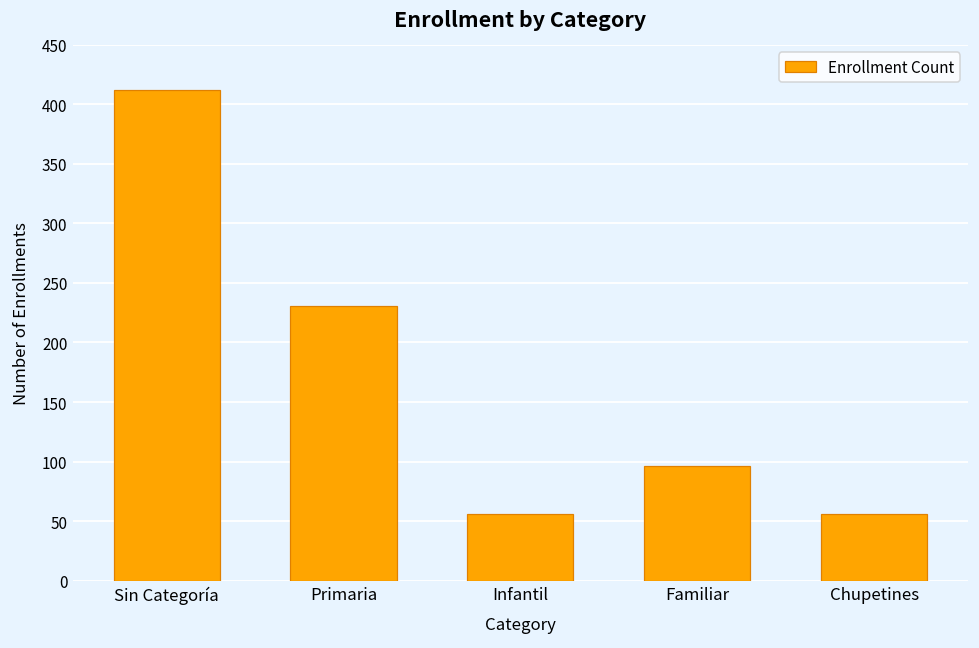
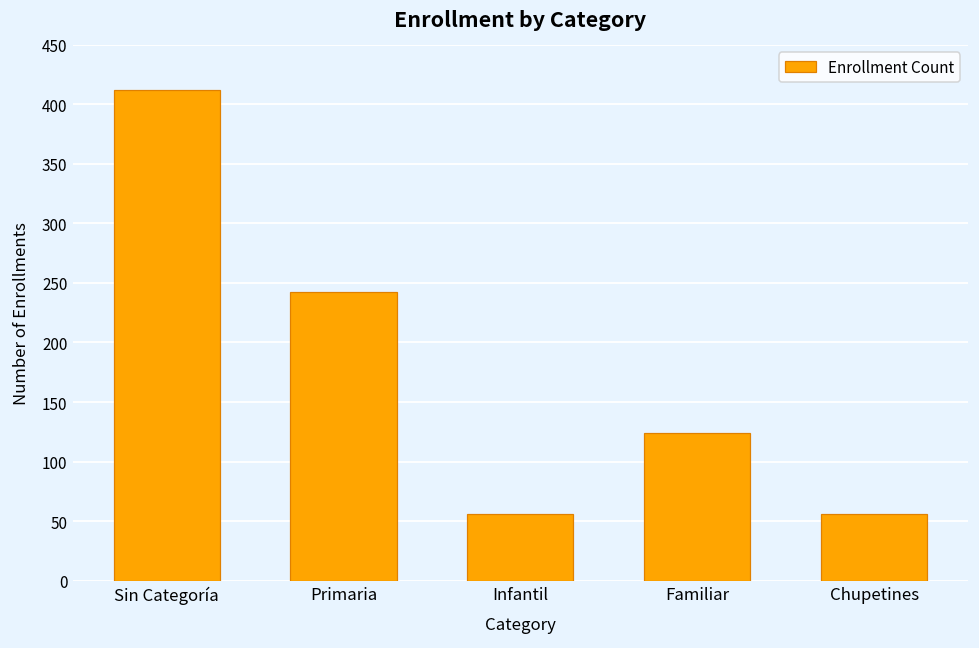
  {
    "Sin Categoría": 412,
-   "Primaria": 231,
+   "Primaria": 242,
    "Infantil": 56,
-   "Familiar": 96,
+   "Familiar": 124,
    "Chupetines": 56
  }
